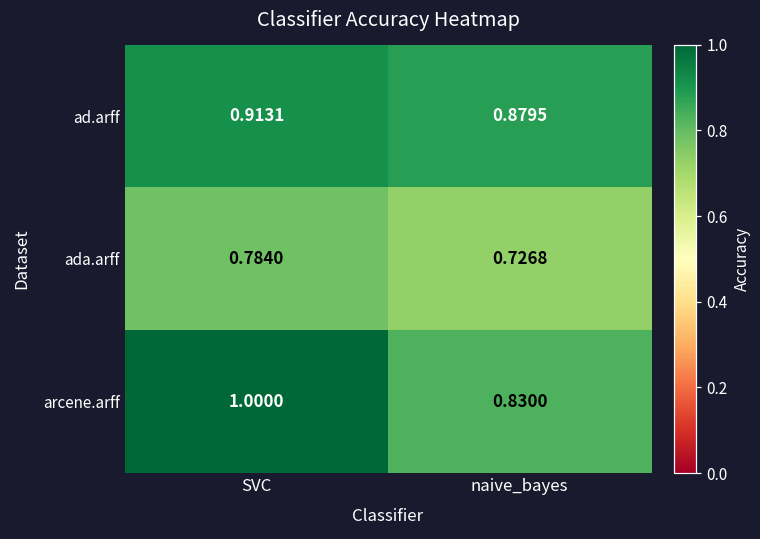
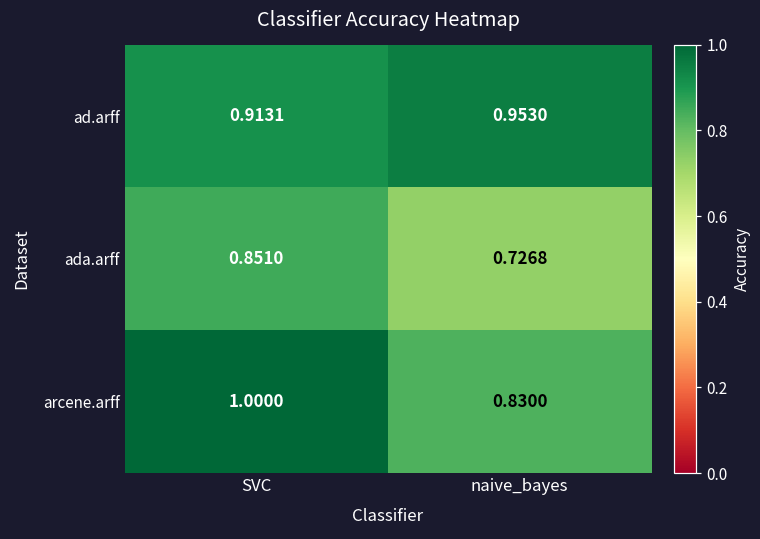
  {
    "ad.arff": {
      "SVC": 0.9131,
-     "naive_bayes": 0.8795
+     "naive_bayes": 0.9530
    },
    "ada.arff": {
-     "SVC": 0.7840,
+     "SVC": 0.8510,
      "naive_bayes": 0.7268
    },
    "arcene.arff": {
      "SVC": 1.0000,
      "naive_bayes": 0.8300
    }
  }
